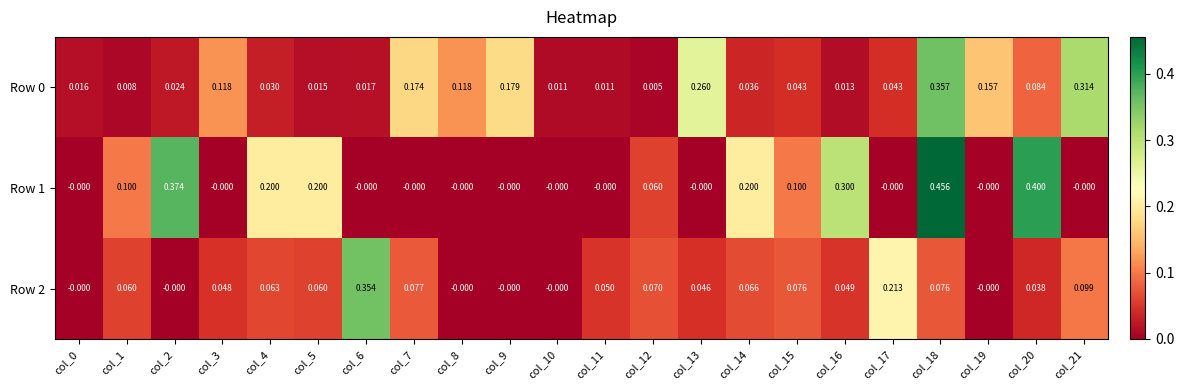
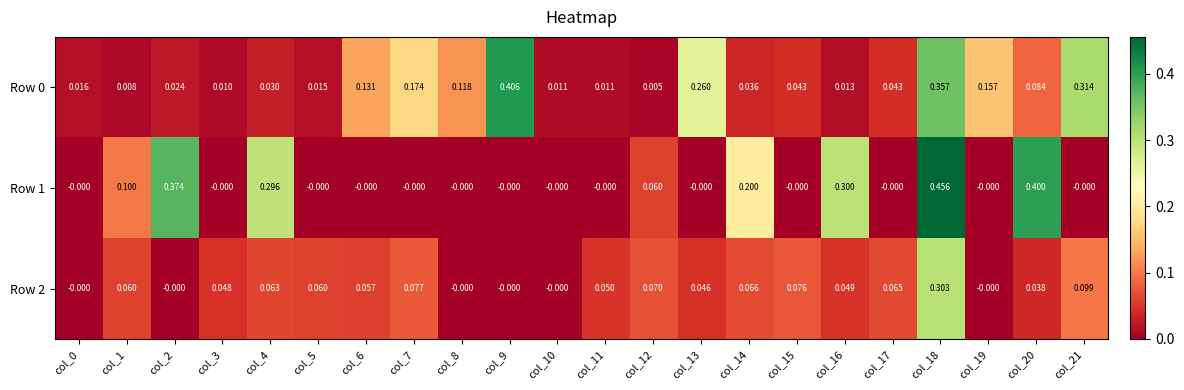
  {
    "Row 0": {
      "col_0": 0.016,
      "col_1": 0.008,
      "col_2": 0.024,
-     "col_3": 0.118,
+     "col_3": 0.010,
      "col_4": 0.030,
      "col_5": 0.015,
-     "col_6": 0.017,
+     "col_6": 0.131,
      "col_7": 0.174,
      "col_8": 0.118,
-     "col_9": 0.179,
+     "col_9": 0.406,
      "col_10": 0.011,
      "col_11": 0.011,
      "col_12": 0.005,
      "col_13": 0.260,
      "col_14": 0.036,
      "col_15": 0.043,
      "col_16": 0.013,
      "col_17": 0.043,
      "col_18": 0.357,
      "col_19": 0.157,
      "col_20": 0.084,
      "col_21": 0.314
    },
    "Row 1": {
      "col_0": -0.000,
      "col_1": 0.100,
      "col_2": 0.374,
      "col_3": -0.000,
-     "col_4": 0.200,
-     "col_5": 0.200,
+     "col_4": 0.296,
+     "col_5": -0.000,
      "col_6": -0.000,
      "col_7": -0.000,
      "col_8": -0.000,
      "col_9": -0.000,
      "col_10": -0.000,
      "col_11": -0.000,
      "col_12": 0.060,
      "col_13": -0.000,
      "col_14": 0.200,
-     "col_15": 0.100,
+     "col_15": -0.000,
      "col_16": 0.300,
      "col_17": -0.000,
      "col_18": 0.456,
      "col_19": -0.000,
      "col_20": 0.400,
      "col_21": -0.000
    },
    "Row 2": {
      "col_0": -0.000,
      "col_1": 0.060,
      "col_2": -0.000,
      "col_3": 0.048,
      "col_4": 0.063,
      "col_5": 0.060,
-     "col_6": 0.354,
+     "col_6": 0.057,
      "col_7": 0.077,
      "col_8": -0.000,
      "col_9": -0.000,
      "col_10": -0.000,
      "col_11": 0.050,
      "col_12": 0.070,
      "col_13": 0.046,
      "col_14": 0.066,
      "col_15": 0.076,
      "col_16": 0.049,
-     "col_17": 0.213,
-     "col_18": 0.076,
+     "col_17": 0.065,
+     "col_18": 0.303,
      "col_19": -0.000,
      "col_20": 0.038,
      "col_21": 0.099
    }
  }
